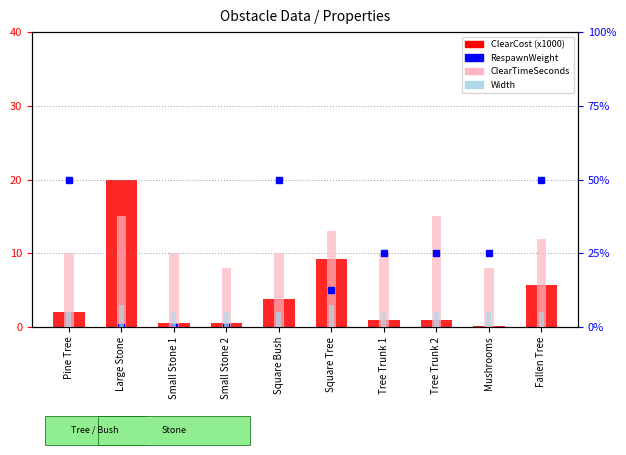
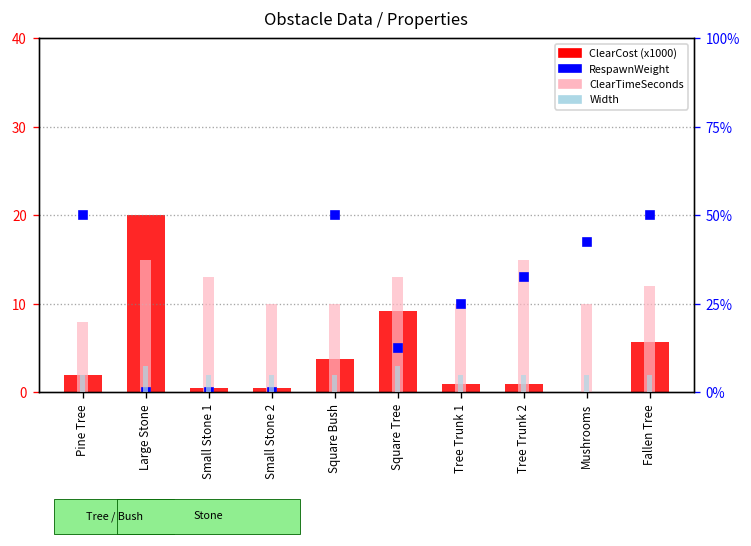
  {
    "ClearCost (x1000)": {
      "Large Stone": "20"
    },
    "ClearTimeSeconds": {
-     "Pine Tree": "10",
-     "Small Stone 1": "10",
-     "Small Stone 2": "8",
+     "Pine Tree": "8",
+     "Small Stone 1": "13",
+     "Small Stone 2": "10",
      "Square Bush": "10",
      "Square Tree": "13",
      "Tree Trunk 1": "10",
      "Tree Trunk 2": "15",
-     "Mushrooms": "8",
+     "Mushrooms": "10",
      "Fallen Tree": "12"
    },
    "RespawnWeight": {
      "Pine Tree": "50%",
      "Large Stone": "0%",
      "Small Stone 1": "0%",
      "Small Stone 2": "0%",
      "Square Bush": "50%",
      "Square Tree": "13%",
      "Tree Trunk 1": "25%",
-     "Tree Trunk 2": "25%",
-     "Mushrooms": "25%",
+     "Tree Trunk 2": "33%",
+     "Mushrooms": "43%",
      "Fallen Tree": "50%"
    },
    "Width": {
      "Pine Tree": "5%",
      "Large Stone": "8%",
      "Small Stone 1": "5%",
      "Small Stone 2": "5%",
      "Square Bush": "5%",
      "Square Tree": "8%",
      "Tree Trunk 1": "5%",
      "Tree Trunk 2": "5%",
      "Mushrooms": "5%",
      "Fallen Tree": "5%"
    }
  }
